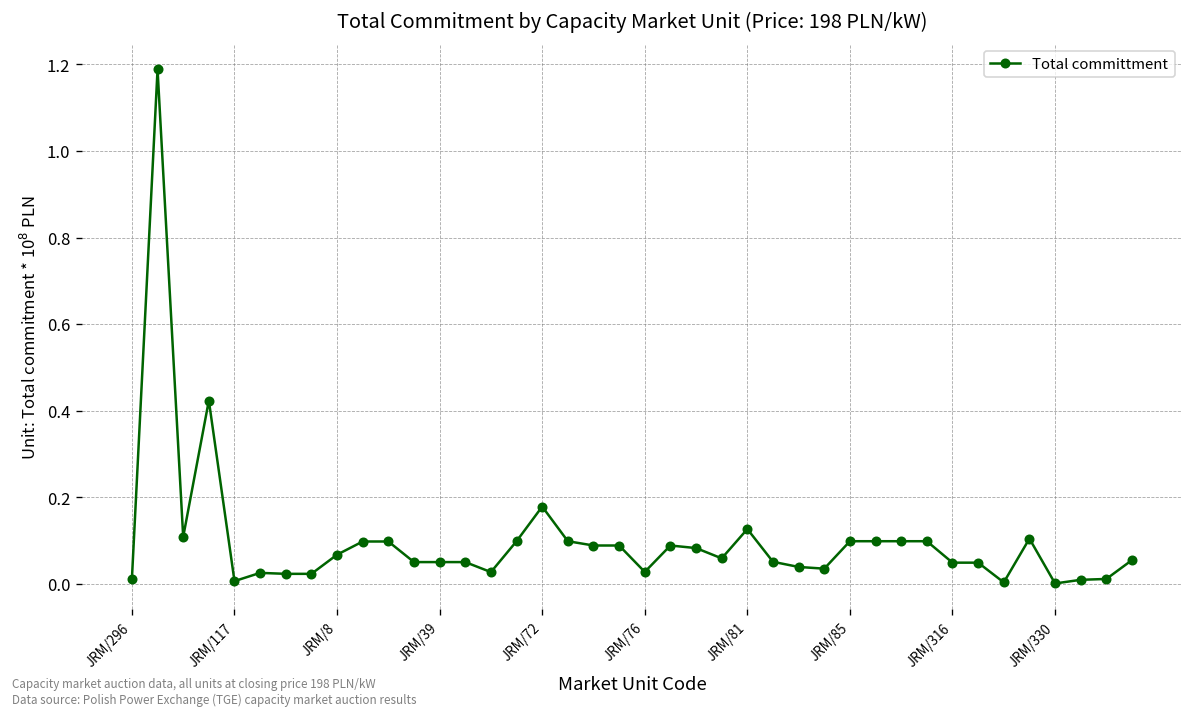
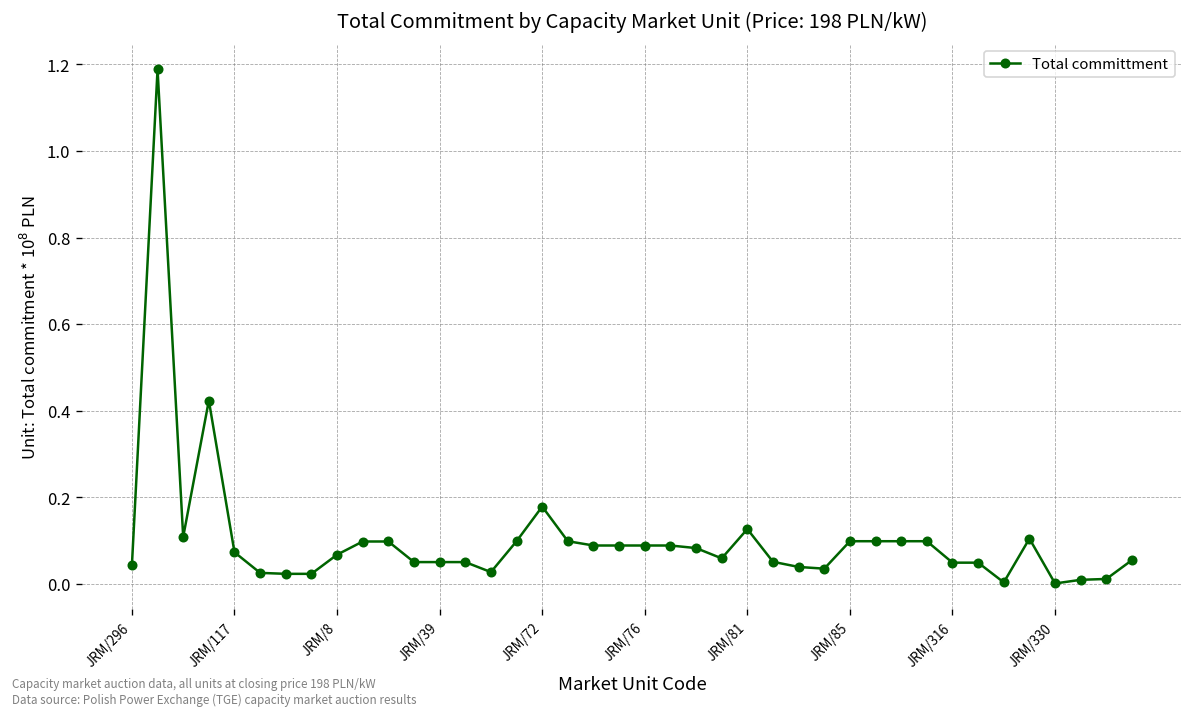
  {
-   "JRM/296": 0.01,
-   "JRM/117": 0.01,
+   "JRM/296": 0.04,
+   "JRM/117": 0.07,
    "JRM/8": 0.07,
    "JRM/39": 0.05,
    "JRM/72": 0.18,
-   "JRM/76": 0.03,
+   "JRM/76": 0.09,
    "JRM/81": 0.13,
    "JRM/85": 0.10,
    "JRM/316": 0.05,
    "JRM/330": 0.00
  }
